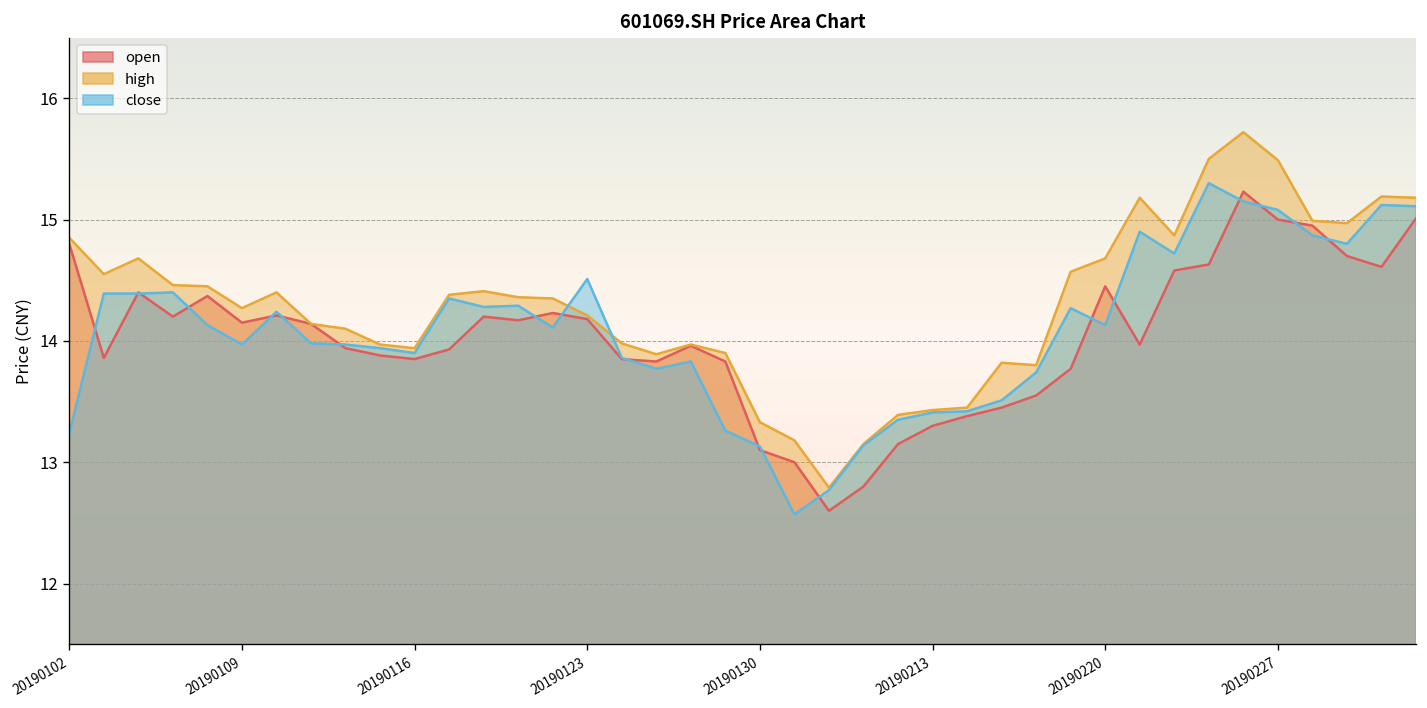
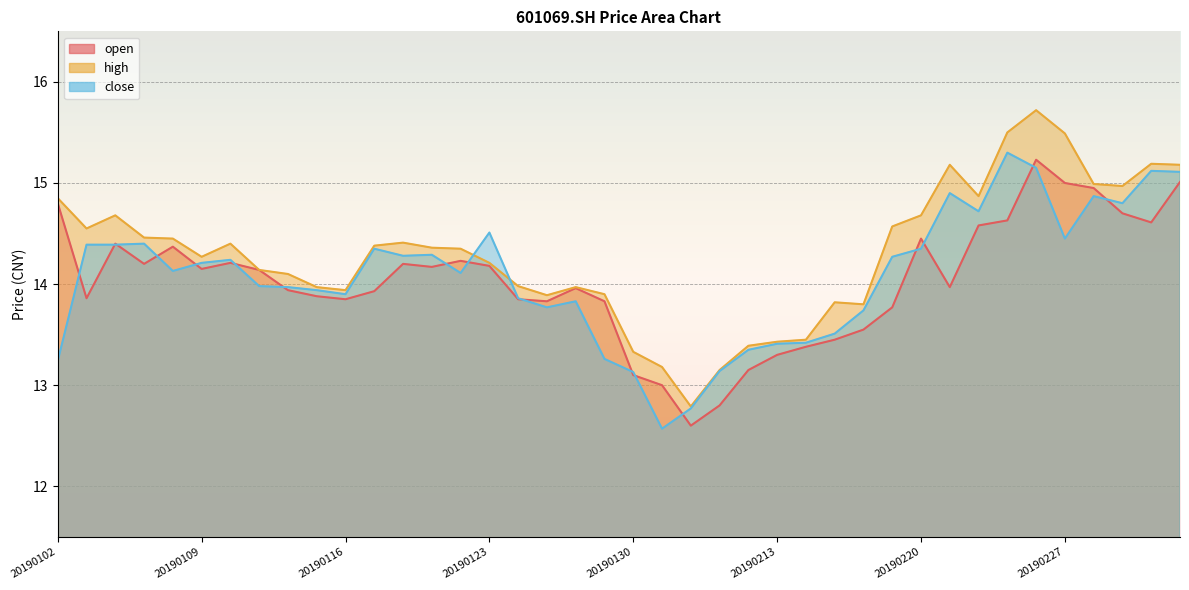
  {
    "close": {
      "20190102": 13.24,
-     "20190109": 13.97,
+     "20190109": 14.21,
      "20190116": 13.90,
      "20190123": 14.51,
      "20190130": 13.13,
-     "20190220": 14.13,
-     "20190227": 15.08
+     "20190220": 14.35,
+     "20190227": 14.45
    }
  }
